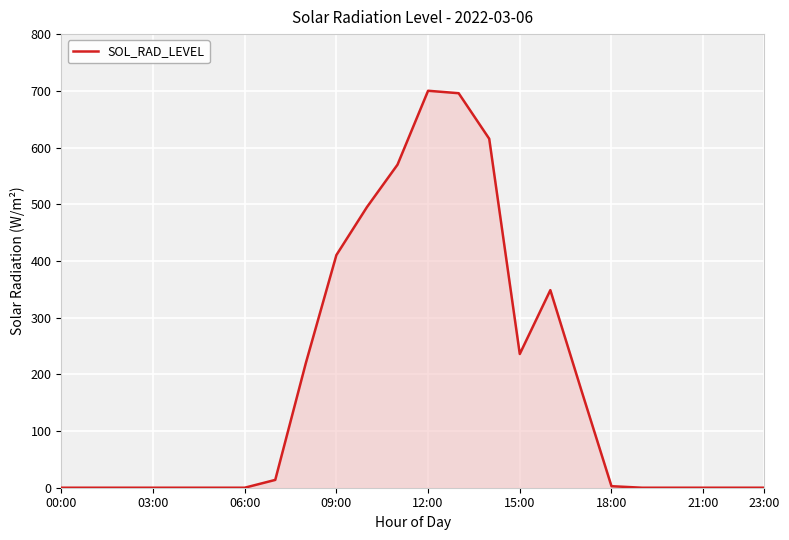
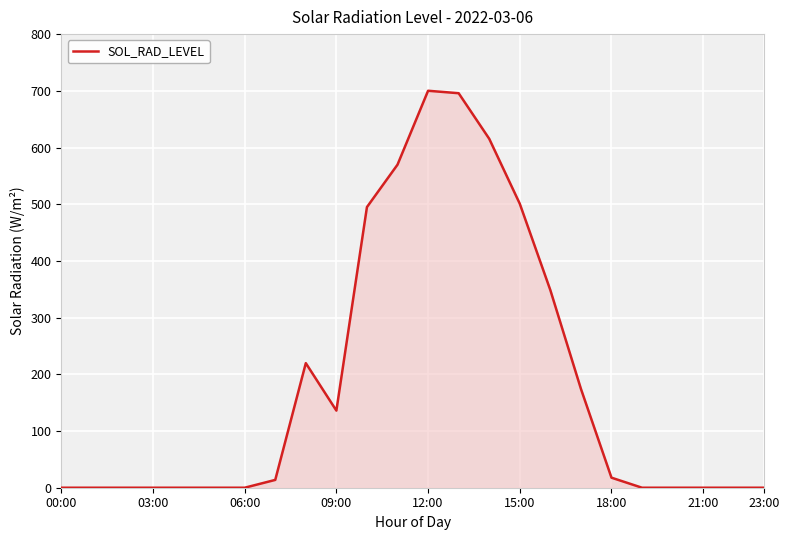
  {
    "00:00": 0,
    "03:00": 0,
    "06:00": 0,
-   "09:00": 410,
+   "09:00": 140,
    "12:00": 700,
-   "15:00": 240,
-   "18:00": 0,
+   "15:00": 500,
+   "18:00": 20,
    "21:00": 0,
    "23:00": 0
  }
